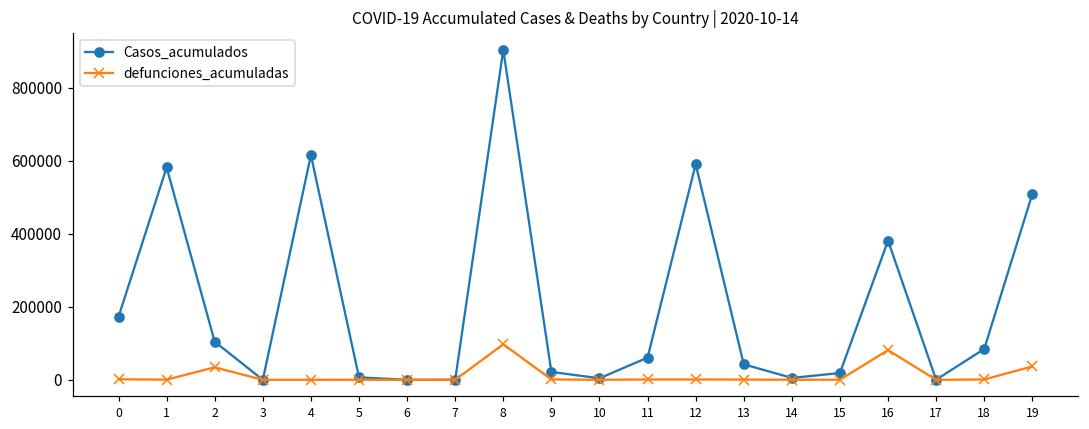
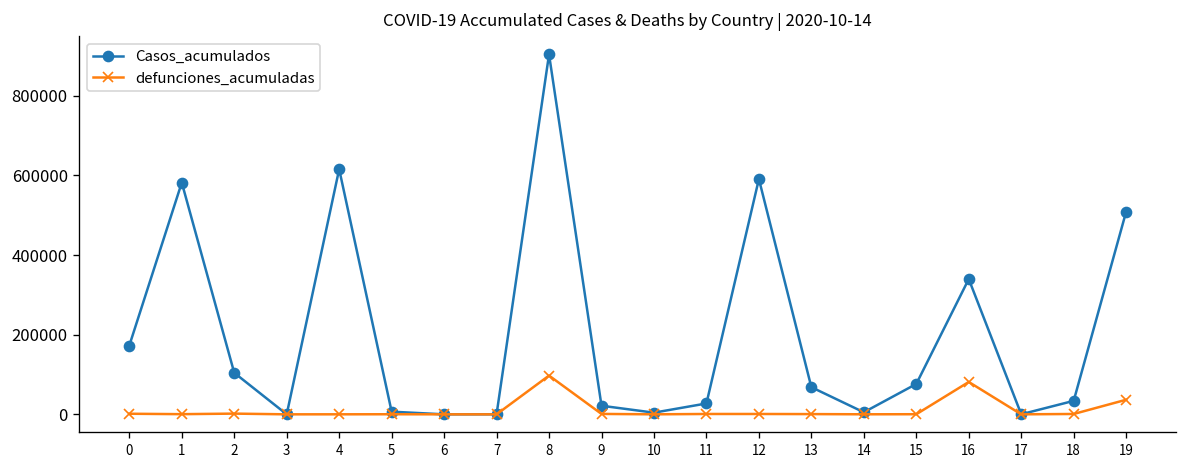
  {
    "Casos_acumulados": {
      "0": 170000,
      "1": 580000,
      "2": 100000,
      "4": 620000,
      "8": 900000,
      "9": 20000,
-     "11": 60000,
+     "11": 30000,
      "12": 590000,
-     "13": 40000,
-     "15": 20000,
-     "16": 380000,
-     "18": 80000,
+     "13": 70000,
+     "15": 80000,
+     "16": 340000,
+     "18": 30000,
      "19": 510000
    },
    "defunciones_acumuladas": {
      "0": 0,
      "1": 0,
-     "2": 30000,
+     "2": 0,
      "4": 0,
      "8": 100000,
      "9": 0,
      "11": 0,
      "12": 0,
      "13": 0,
      "15": 0,
      "16": 80000,
      "18": 0,
      "19": 40000
    }
  }
